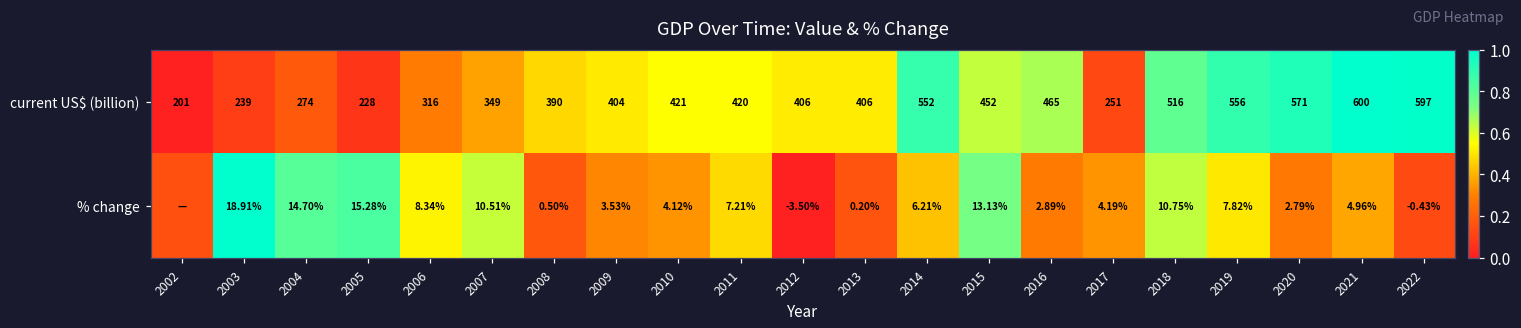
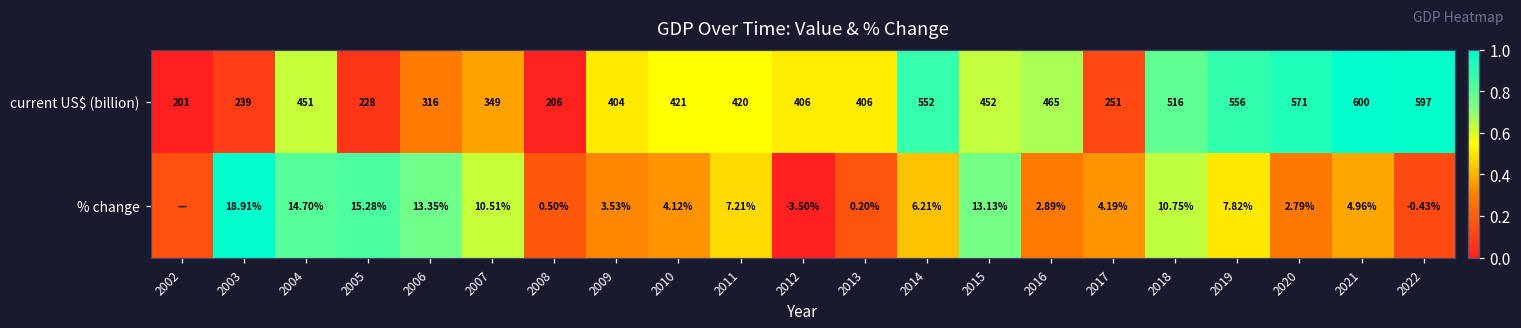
  {
    "current US$ (billion)": {
      "2002": "201",
      "2003": "239",
-     "2004": "274",
+     "2004": "451",
      "2005": "228",
      "2006": "316",
      "2007": "349",
-     "2008": "390",
+     "2008": "206",
      "2009": "404",
      "2010": "421",
      "2011": "420",
      "2012": "406",
      "2013": "406",
      "2014": "552",
      "2015": "452",
      "2016": "465",
      "2017": "251",
      "2018": "516",
      "2019": "556",
      "2020": "571",
      "2021": "600",
      "2022": "597"
    },
    "% change": {
      "2003": "18.91%",
      "2004": "14.70%",
      "2005": "15.28%",
-     "2006": "8.34%",
+     "2006": "13.35%",
      "2007": "10.51%",
      "2008": "0.50%",
      "2009": "3.53%",
      "2010": "4.12%",
      "2011": "7.21%",
      "2012": "-3.50%",
      "2013": "0.20%",
      "2014": "6.21%",
      "2015": "13.13%",
      "2016": "2.89%",
      "2017": "4.19%",
      "2018": "10.75%",
      "2019": "7.82%",
      "2020": "2.79%",
      "2021": "4.96%",
      "2022": "-0.43%"
    }
  }
